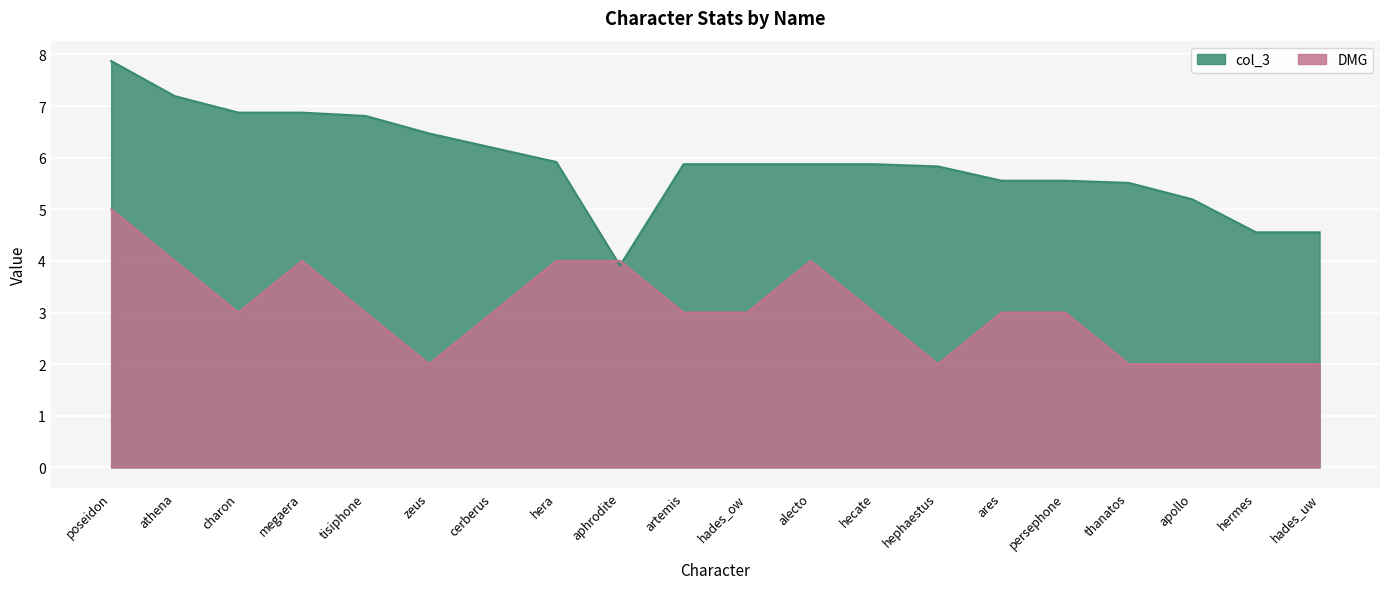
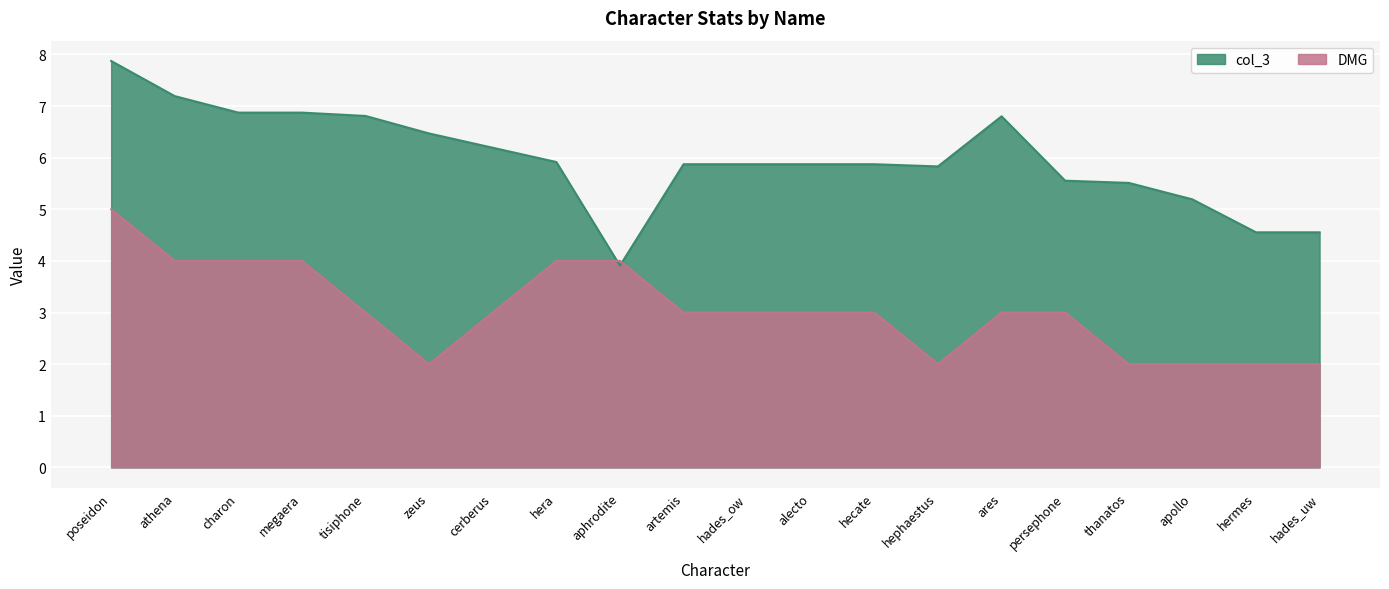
  {
    "col_3": {
      "poseidon": 7.9,
      "athena": 7.2,
      "charon": 6.9,
      "megaera": 6.9,
      "tisiphone": 6.8,
      "zeus": 6.5,
      "cerberus": 6.2,
      "hera": 5.9,
      "aphrodite": 3.9,
      "artemis": 5.9,
      "hades_ow": 5.9,
      "alecto": 5.9,
      "hecate": 5.9,
      "hephaestus": 5.8,
-     "ares": 5.6,
+     "ares": 6.8,
      "persephone": 5.6,
      "thanatos": 5.5,
      "apollo": 5.2,
      "hermes": 4.6,
      "hades_uw": 4.6
    },
    "DMG": {
      "poseidon": 5,
      "athena": 4,
-     "charon": 3,
+     "charon": 4,
      "megaera": 4,
      "tisiphone": 3,
      "zeus": 2,
      "cerberus": 3,
      "hera": 4,
      "aphrodite": 4,
      "artemis": 3,
      "hades_ow": 3,
-     "alecto": 4,
+     "alecto": 3,
      "hecate": 3,
      "hephaestus": 2,
      "ares": 3,
      "persephone": 3,
      "thanatos": 2,
      "apollo": 2,
      "hermes": 2,
      "hades_uw": 2
    }
  }
